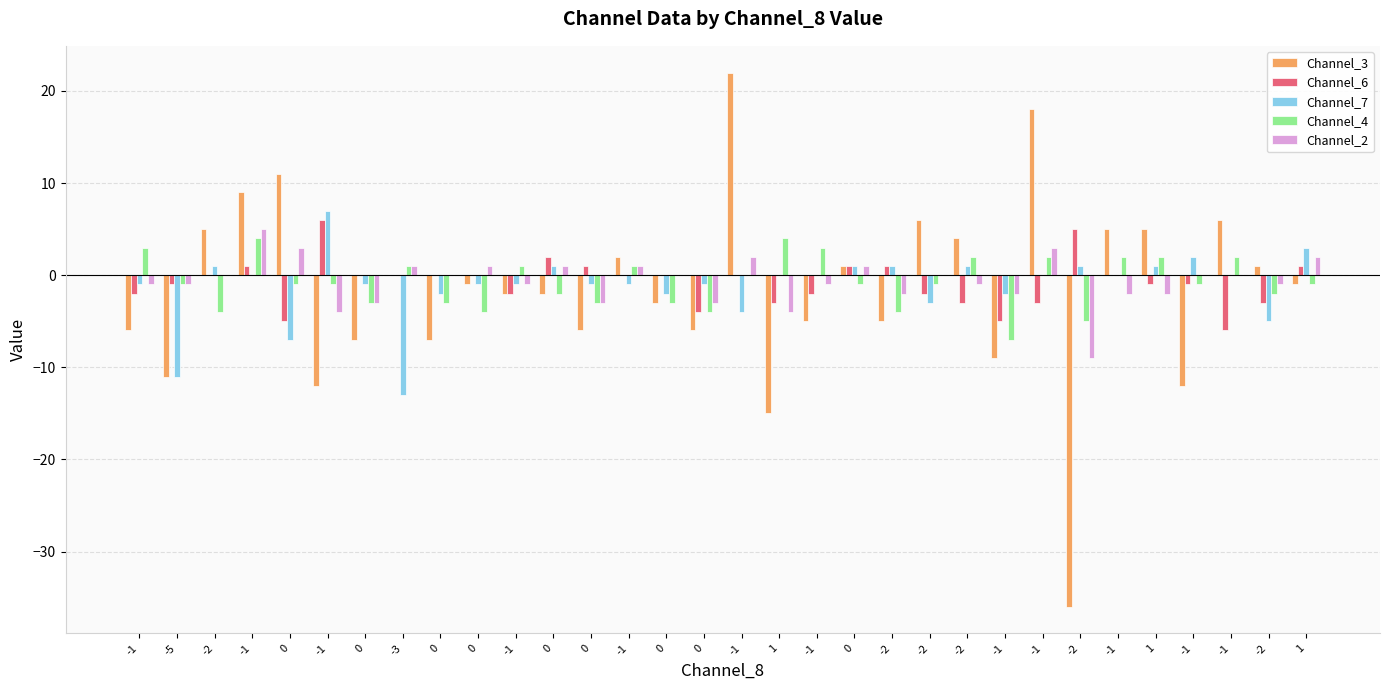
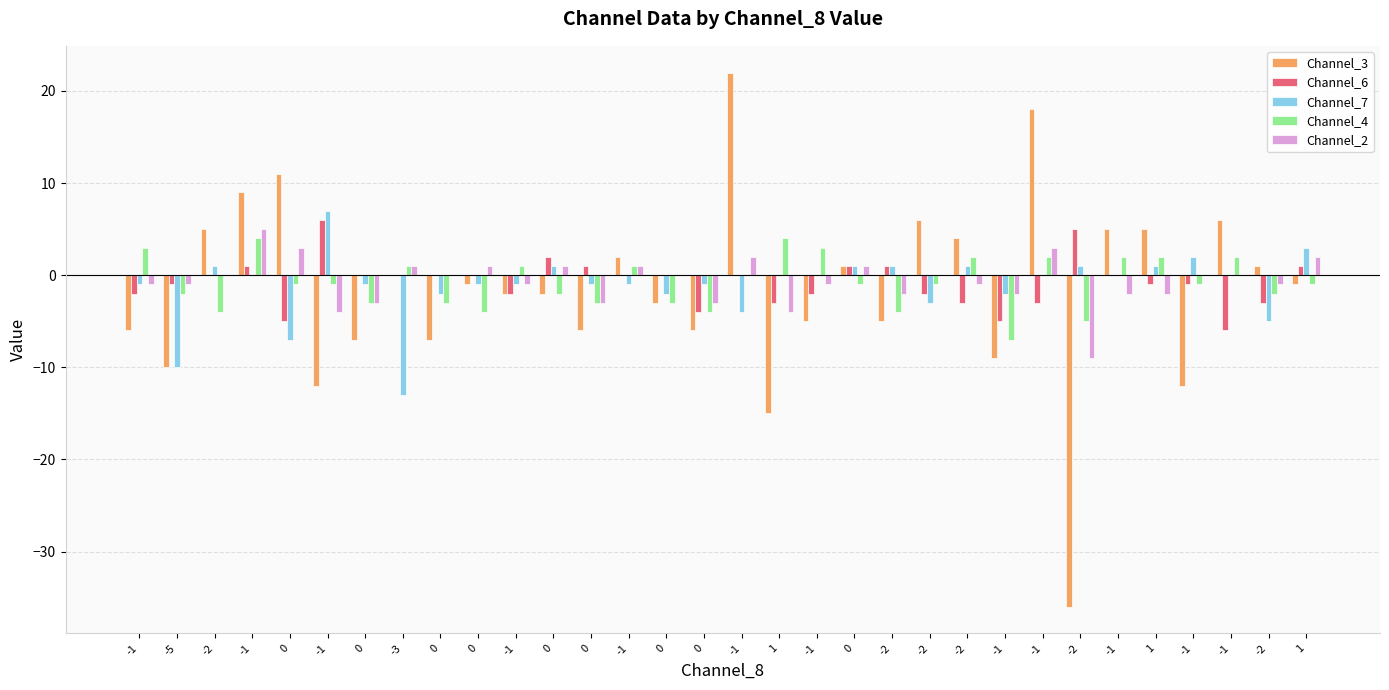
  {
    "Channel_3": {
-     "-5": -11,
+     "-5": -10,
      "-3": 0
    },
    "Channel_6": {
      "-5": -1,
      "-3": 0
    },
    "Channel_7": {
-     "-5": -11,
+     "-5": -10,
      "-3": -13
    },
    "Channel_4": {
-     "-5": -1,
+     "-5": -2,
      "-3": 1
    },
    "Channel_2": {
      "-5": -1,
      "-3": 1
    }
  }
